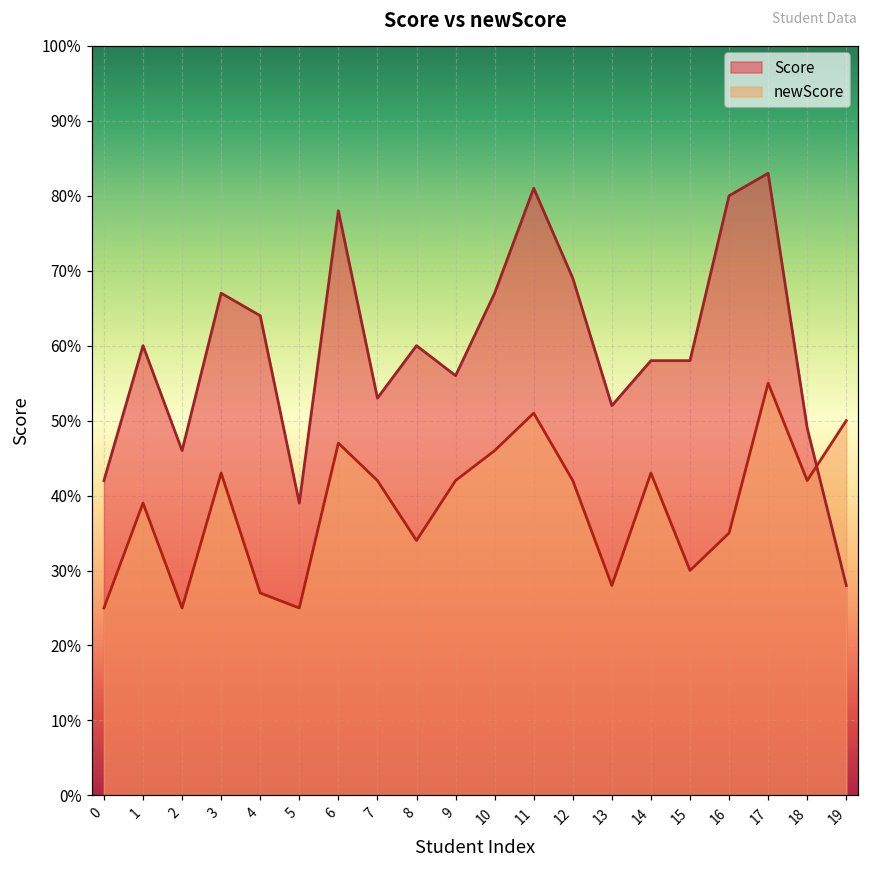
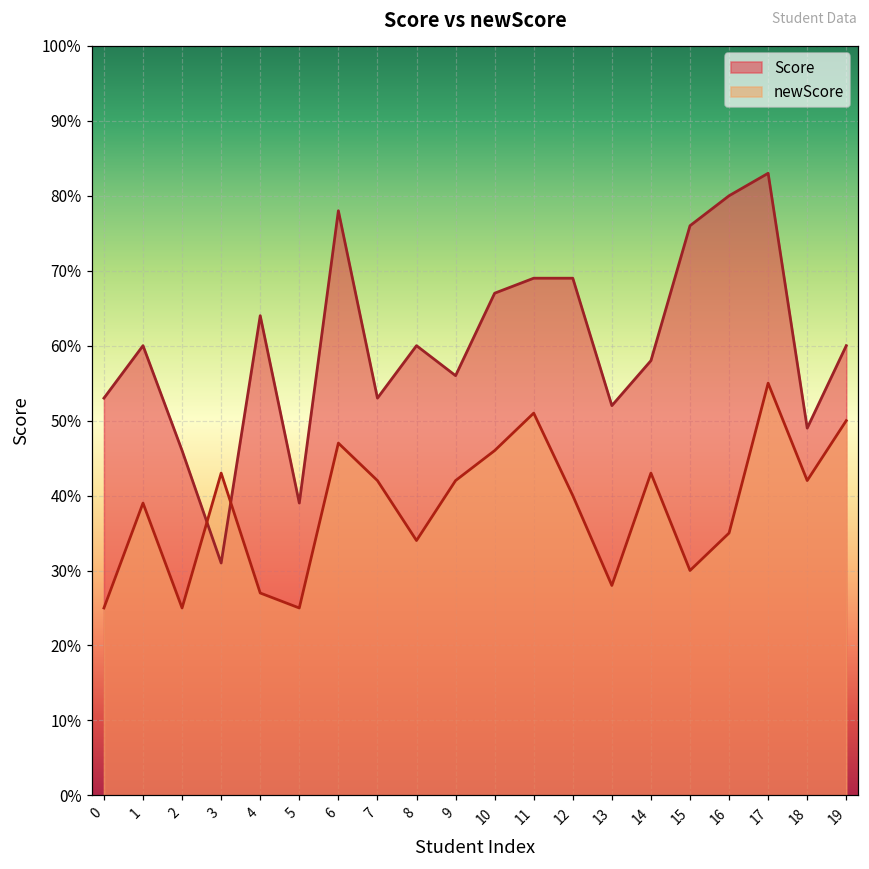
  {
    "Score": {
-     "0": "42%",
+     "0": "53%",
      "1": "60%",
      "2": "46%",
-     "3": "67%",
+     "3": "31%",
      "4": "64%",
      "5": "39%",
      "6": "78%",
      "7": "53%",
      "8": "60%",
      "9": "56%",
      "10": "67%",
-     "11": "81%",
+     "11": "69%",
      "12": "69%",
      "13": "52%",
      "14": "58%",
-     "15": "58%",
+     "15": "76%",
      "16": "80%",
      "17": "83%",
      "18": "49%",
-     "19": "28%"
+     "19": "60%"
    },
    "newScore": {
      "0": "25%",
      "1": "39%",
      "2": "25%",
      "3": "43%",
      "4": "27%",
      "5": "25%",
      "6": "47%",
      "7": "42%",
      "8": "34%",
      "9": "42%",
      "10": "46%",
      "11": "51%",
-     "12": "42%",
+     "12": "40%",
      "13": "28%",
      "14": "43%",
      "15": "30%",
      "16": "35%",
      "17": "55%",
      "18": "42%",
      "19": "50%"
    }
  }
